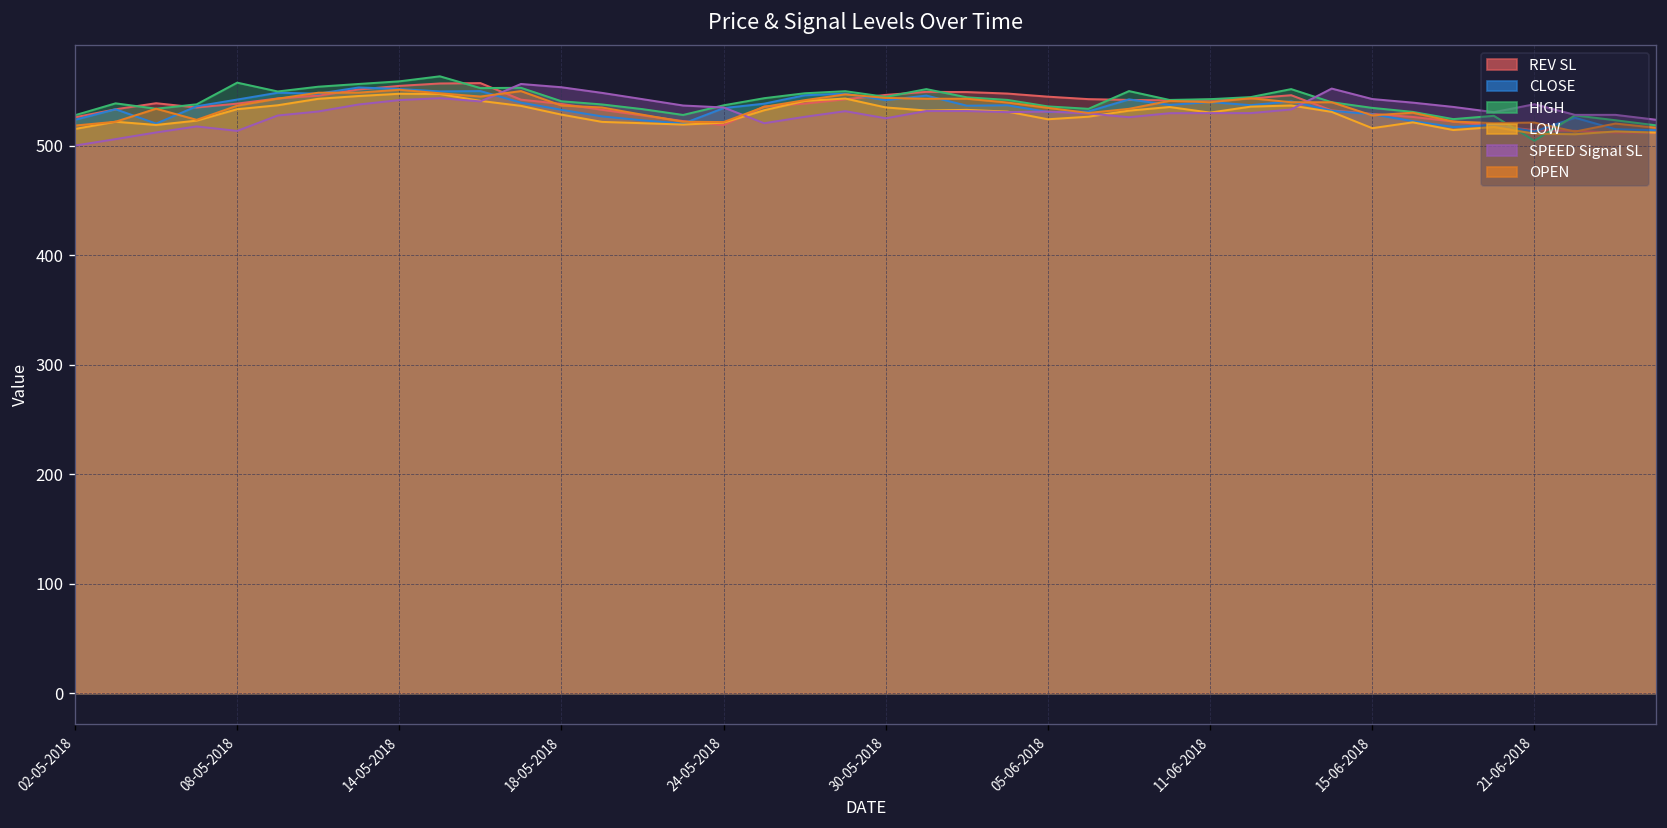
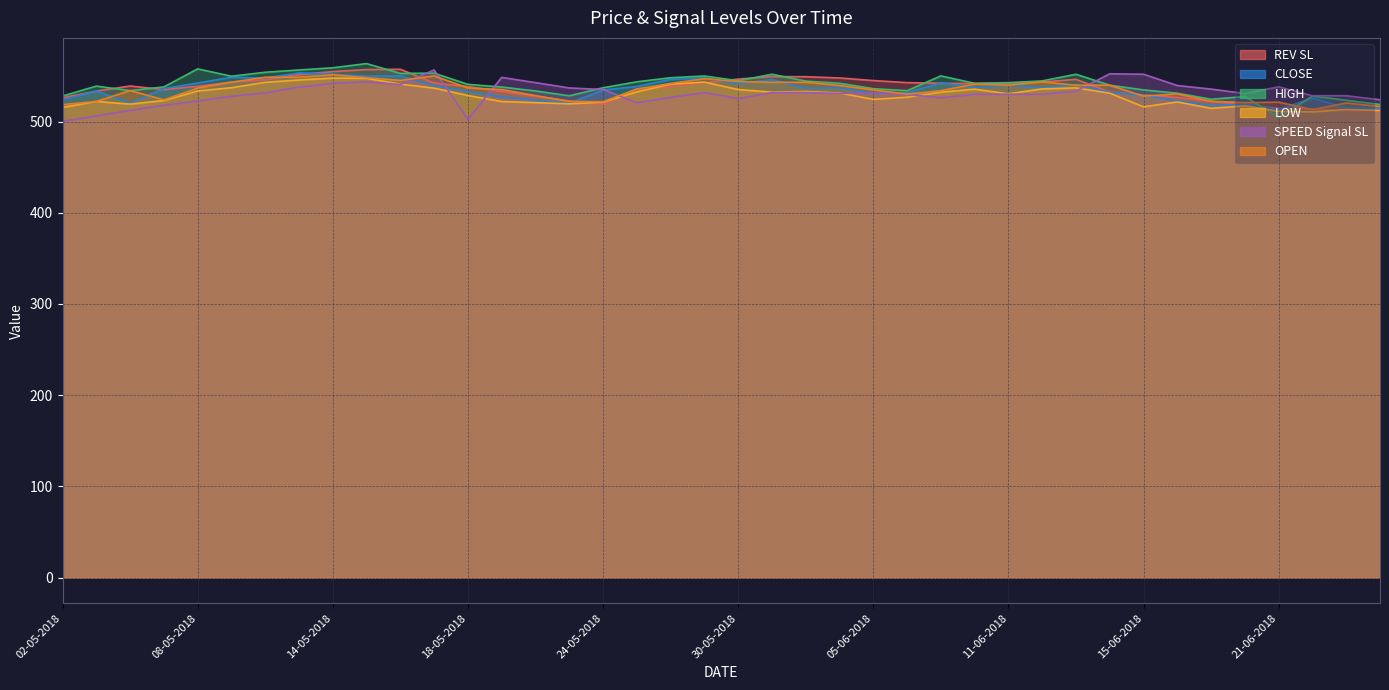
  {
    "CLOSE": {
      "08-05-2018": 540,
      "18-05-2018": 530
    },
    "HIGH": {
      "08-05-2018": 560,
      "14-05-2018": 560,
      "15-06-2018": 530
    },
    "SPEED Signal SL": {
      "02-05-2018": 500,
-     "08-05-2018": 510,
+     "08-05-2018": 520,
      "14-05-2018": 540,
-     "18-05-2018": 550,
+     "18-05-2018": 500,
      "30-05-2018": 530,
-     "15-06-2018": 540
+     "15-06-2018": 550
    }
  }
